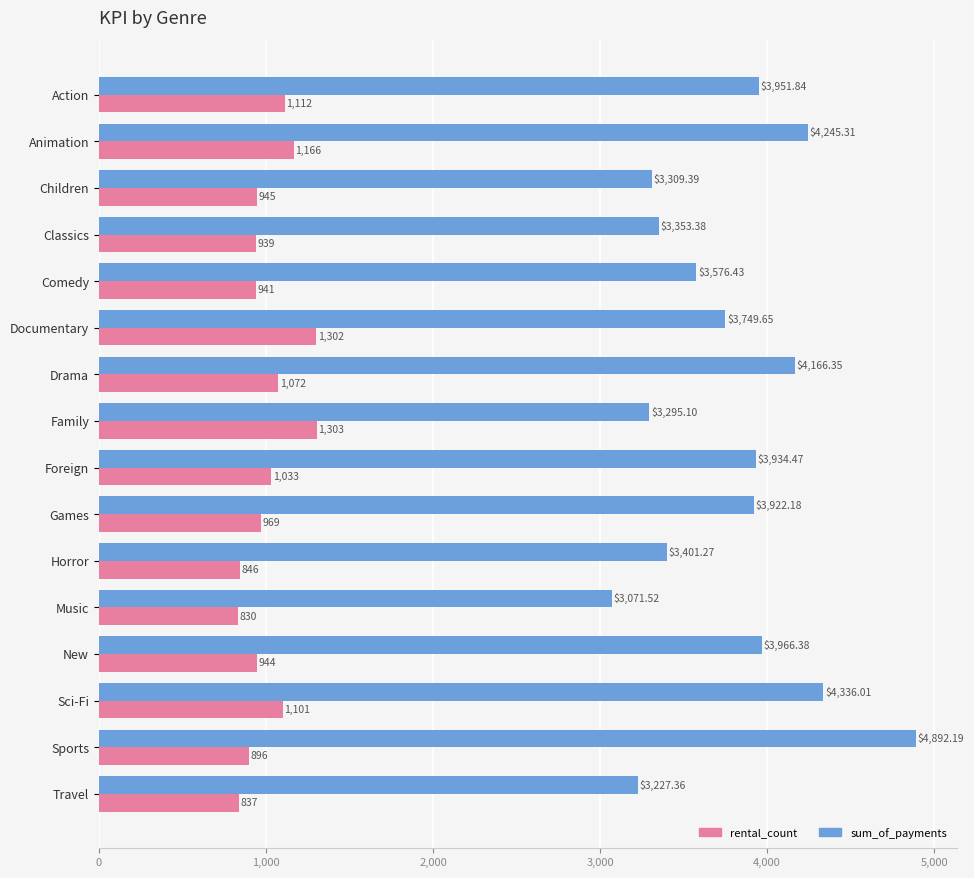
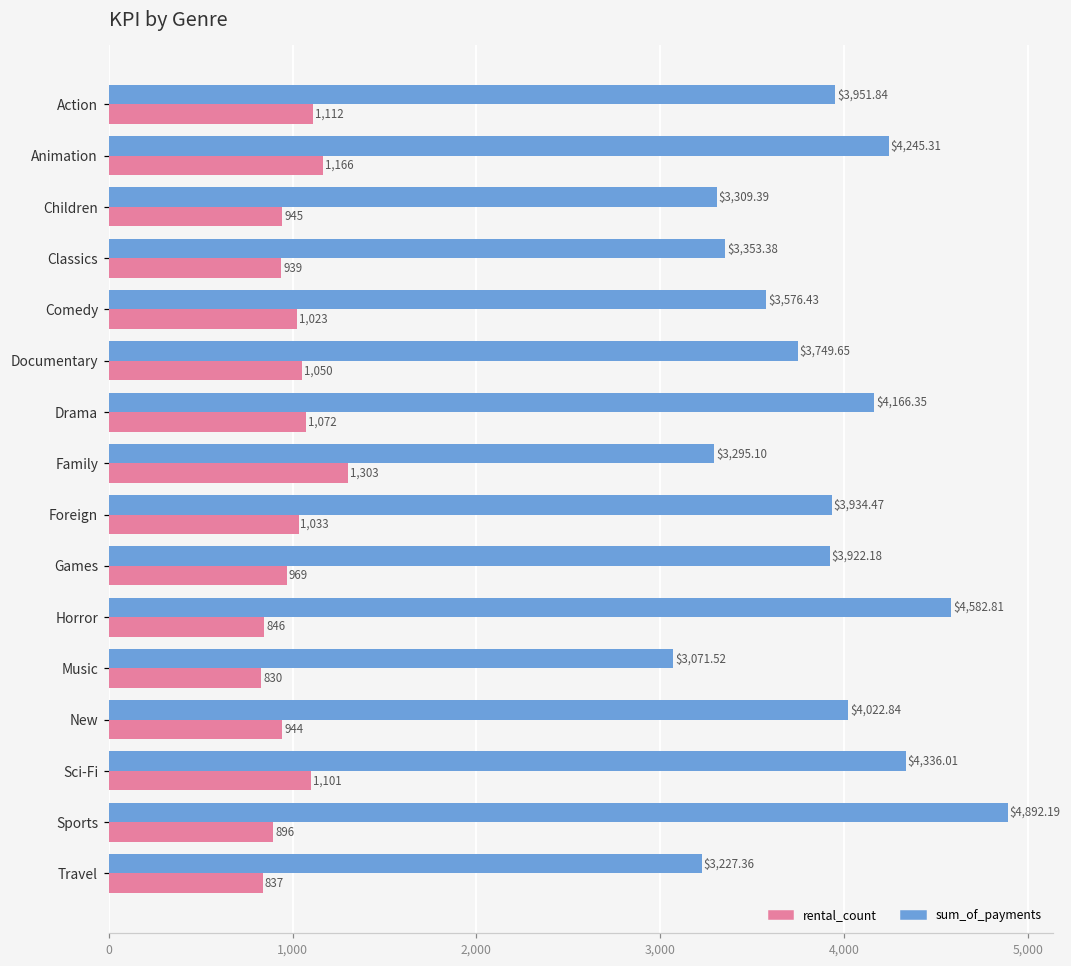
  {
    "rental_count": {
      "Action": "1,112",
      "Animation": "1,166",
      "Children": "945",
      "Classics": "939",
-     "Comedy": "941",
-     "Documentary": "1,302",
+     "Comedy": "1,023",
+     "Documentary": "1,050",
      "Drama": "1,072",
      "Family": "1,303",
      "Foreign": "1,033",
      "Games": "969",
      "Horror": "846",
      "Music": "830",
      "New": "944",
      "Sci-Fi": "1,101",
      "Sports": "896",
      "Travel": "837"
    },
    "sum_of_payments": {
      "Action": "$3,951.84",
      "Animation": "$4,245.31",
      "Children": "$3,309.39",
      "Classics": "$3,353.38",
      "Comedy": "$3,576.43",
      "Documentary": "$3,749.65",
      "Drama": "$4,166.35",
      "Family": "$3,295.10",
      "Foreign": "$3,934.47",
      "Games": "$3,922.18",
-     "Horror": "$3,401.27",
+     "Horror": "$4,582.81",
      "Music": "$3,071.52",
-     "New": "$3,966.38",
+     "New": "$4,022.84",
      "Sci-Fi": "$4,336.01",
      "Sports": "$4,892.19",
      "Travel": "$3,227.36"
    }
  }
